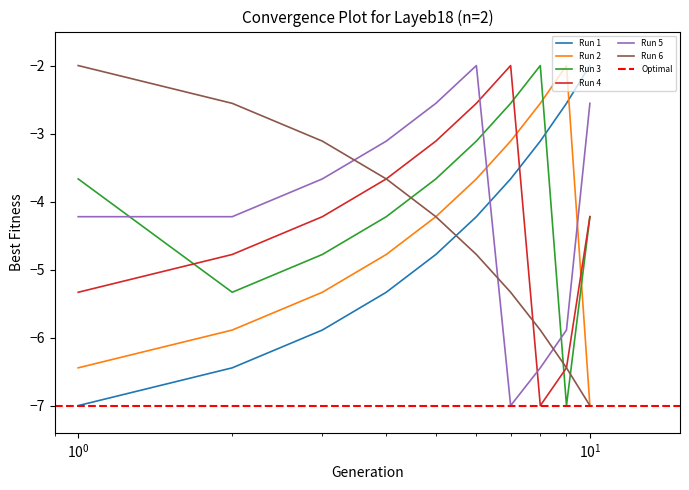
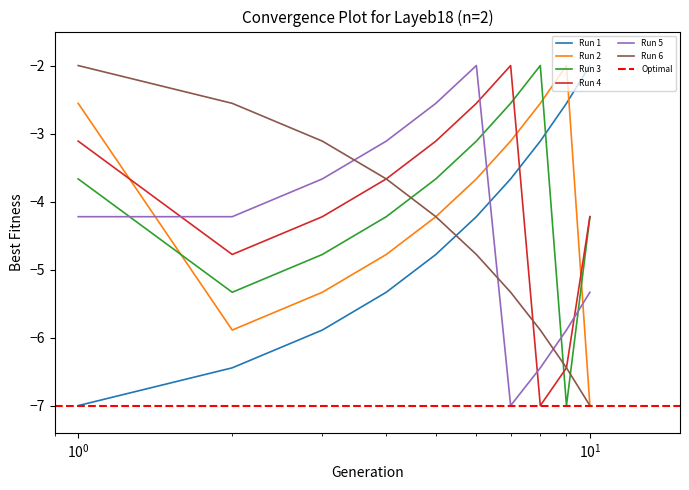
  {
    "Run 1": {
      "10^0": -7.0
    },
    "Run 2": {
-     "10^0": -6.4
+     "10^0": -2.6
    },
    "Run 3": {
      "10^0": -3.7
    },
    "Run 4": {
-     "10^0": -5.3
+     "10^0": -3.1
    },
    "Run 5": {
      "10^0": -4.2,
-     "10^1": -2.6
+     "10^1": -5.3
    },
    "Run 6": {
      "10^0": -2.0
    }
  }
